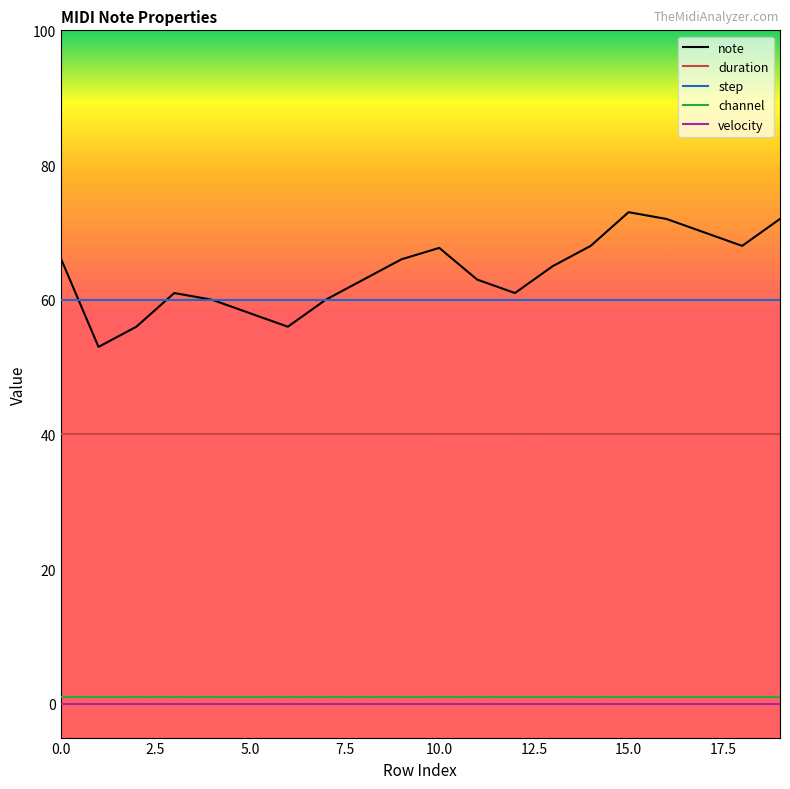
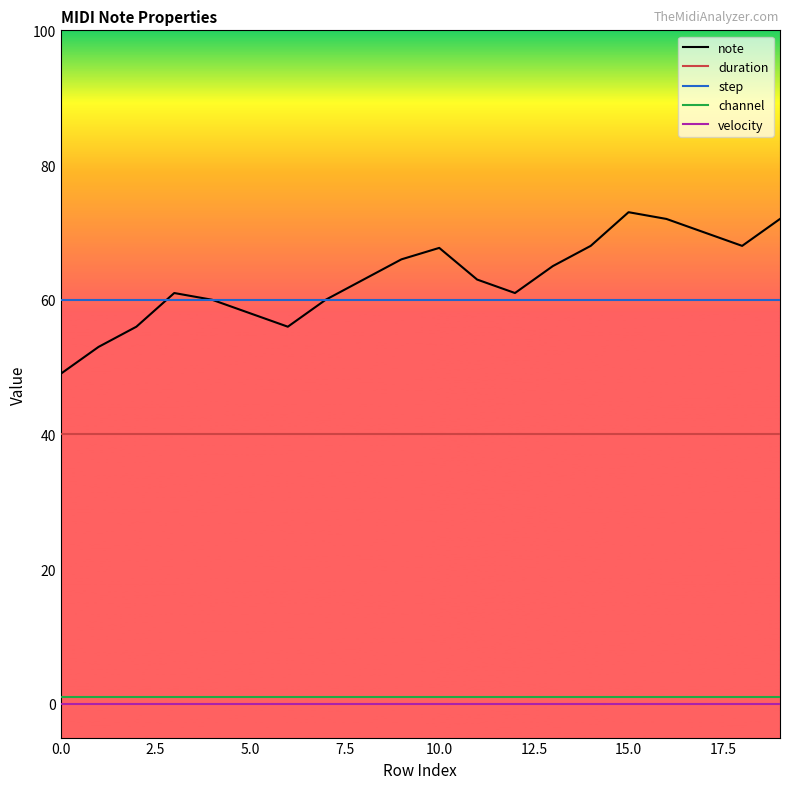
  {
    "note": {
-     "0.0": 66,
+     "0.0": 49,
      "5.0": 58,
      "10.0": 68,
      "15.0": 73
    },
    "duration": {
      "0.0": 40,
      "5.0": 40,
      "10.0": 40,
      "15.0": 40
    },
    "step": {
      "0.0": 60,
      "5.0": 60,
      "10.0": 60,
      "15.0": 60
    },
    "channel": {
      "0.0": 1,
      "5.0": 1,
      "10.0": 1,
      "15.0": 1
    },
    "velocity": {
      "0.0": 0,
      "5.0": 0,
      "10.0": 0,
      "15.0": 0
    }
  }
